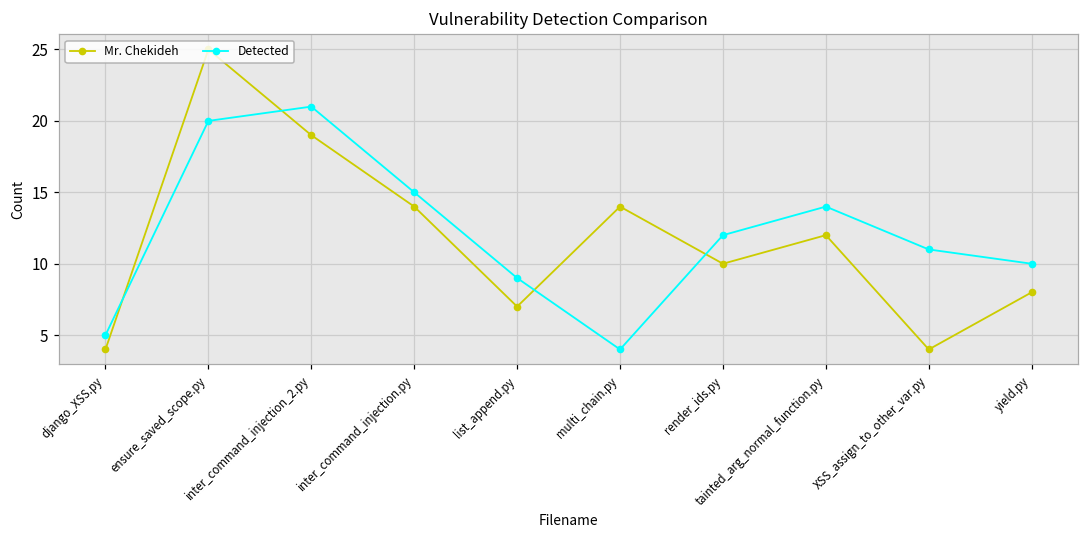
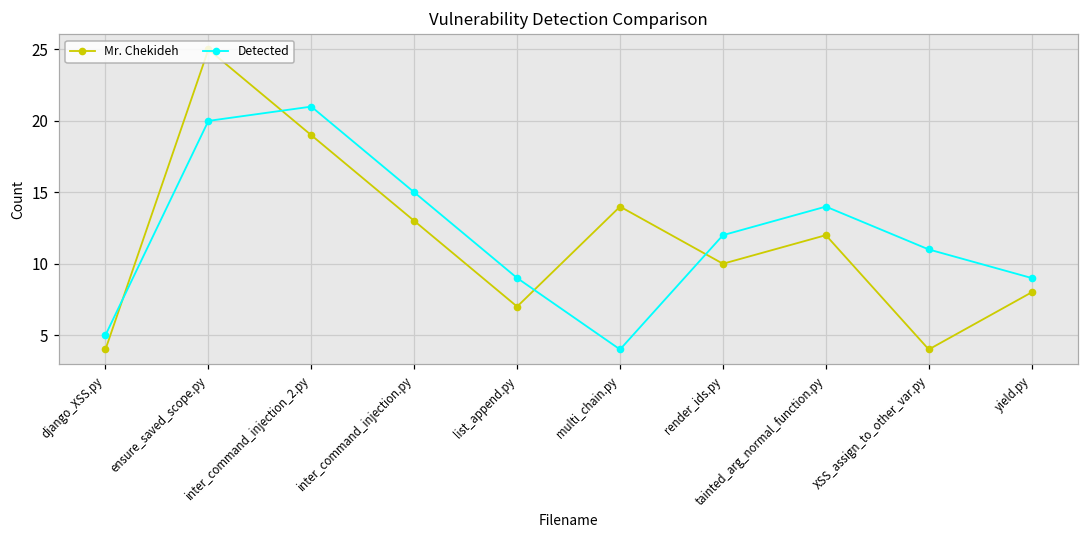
  {
    "Mr. Chekideh": {
      "django_XSS.py": 4,
      "inter_command_injection_2.py": 19,
-     "inter_command_injection.py": 14,
+     "inter_command_injection.py": 13,
      "list_append.py": 7,
      "multi_chain.py": 14,
      "render_ids.py": 10,
      "tainted_arg_normal_function.py": 12,
      "XSS_assign_to_other_var.py": 4,
      "yield.py": 8
    },
    "Detected": {
      "django_XSS.py": 5,
      "ensure_saved_scope.py": 20,
      "inter_command_injection_2.py": 21,
      "inter_command_injection.py": 15,
      "list_append.py": 9,
      "multi_chain.py": 4,
      "render_ids.py": 12,
      "tainted_arg_normal_function.py": 14,
      "XSS_assign_to_other_var.py": 11,
-     "yield.py": 10
+     "yield.py": 9
    }
  }
